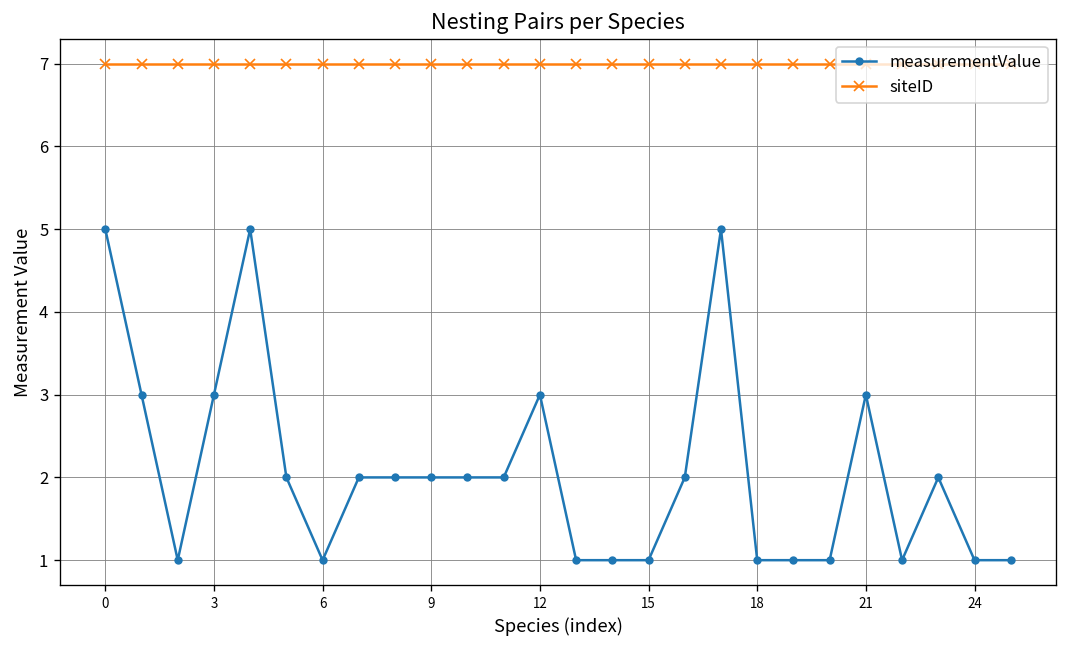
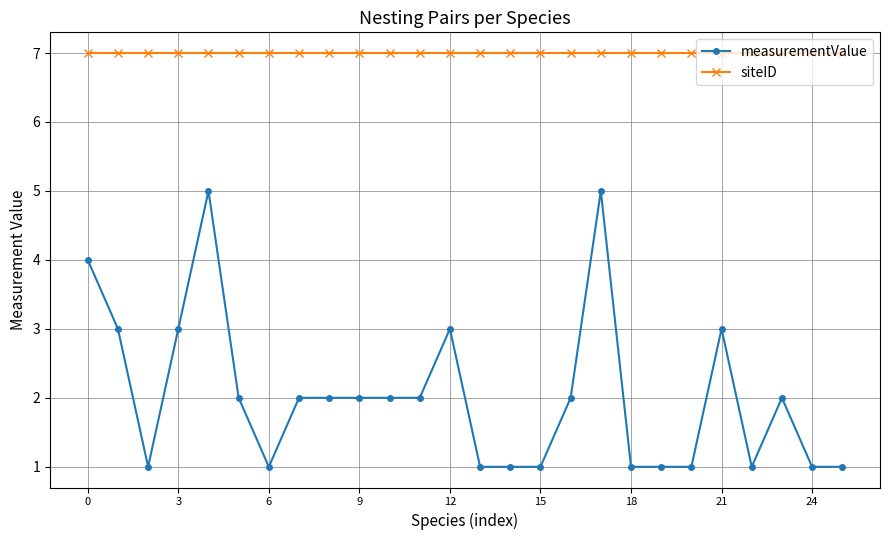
  {
    "measurementValue": {
-     "0": 5,
+     "0": 4,
      "3": 3,
      "6": 1,
      "9": 2,
      "12": 3,
      "15": 1,
      "18": 1,
      "21": 3,
      "24": 1
    },
    "siteID": {
      "0": 7,
      "3": 7,
      "6": 7,
      "9": 7,
      "12": 7,
      "15": 7,
      "18": 7
    }
  }
